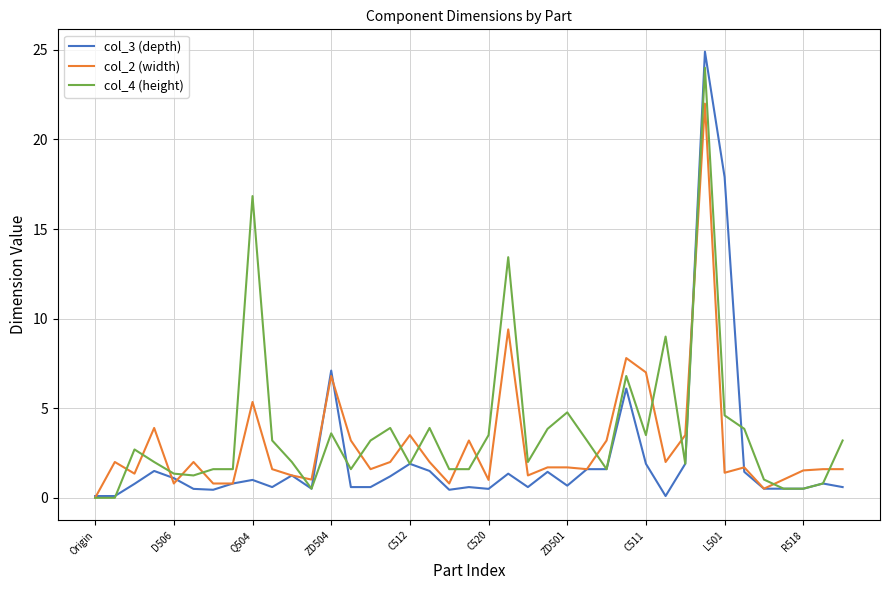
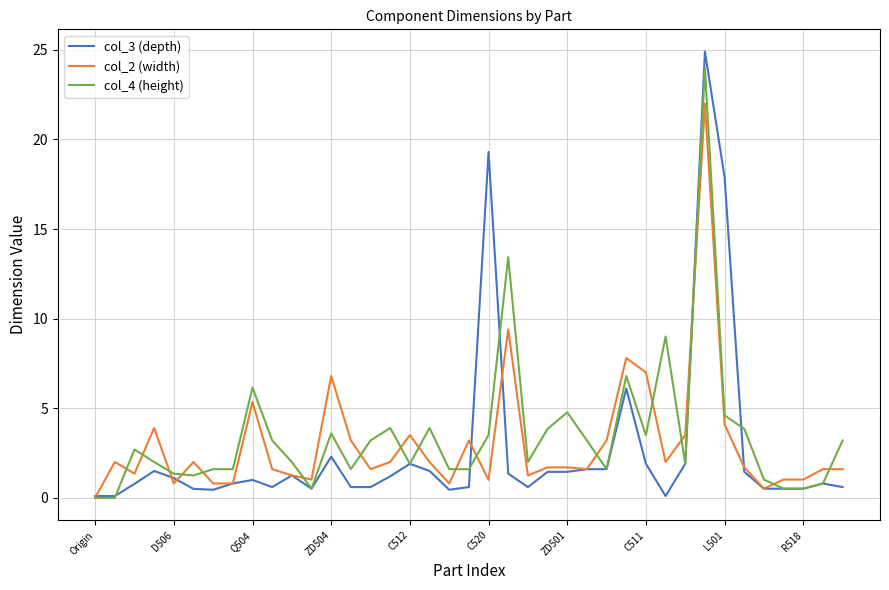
  {
    "col_3 (depth)": {
      "D506": 1.1,
      "Q504": 1.0,
-     "ZD504": 7.1,
-     "C520": 0.5,
-     "ZD501": 0.7,
+     "ZD504": 2.3,
+     "C520": 19.3,
+     "ZD501": 1.5,
      "C511": 1.9,
      "L501": 17.9
    },
    "col_2 (width)": {
      "D506": 0.8,
      "Q504": 5.4,
      "ZD504": 6.8,
      "C512": 3.5,
      "C520": 1.0,
      "ZD501": 1.7,
      "C511": 7.0,
-     "L501": 1.4,
-     "R518": 1.5
+     "L501": 4.1,
+     "R518": 1.0
    },
    "col_4 (height)": {
      "D506": 1.4,
-     "Q504": 16.8,
+     "Q504": 6.2,
      "ZD504": 3.6,
      "C520": 3.5,
      "ZD501": 4.8,
      "C511": 3.5,
      "L501": 4.6
    }
  }
